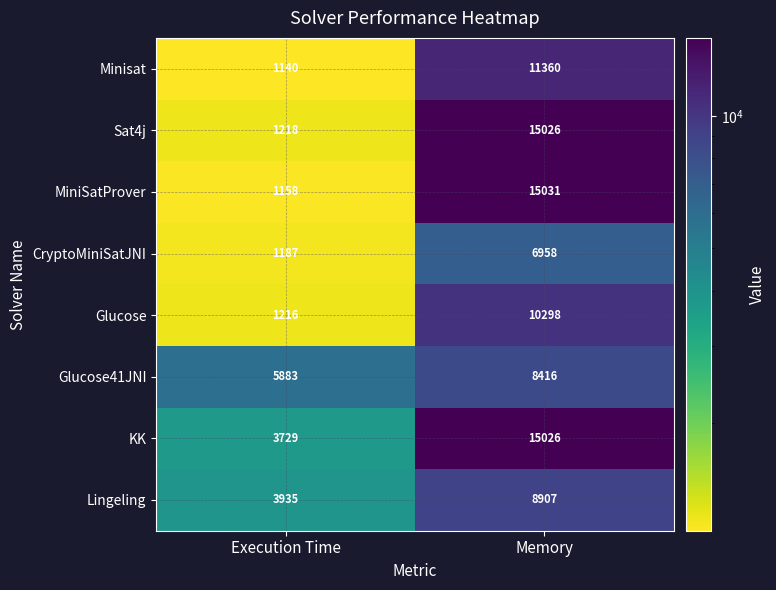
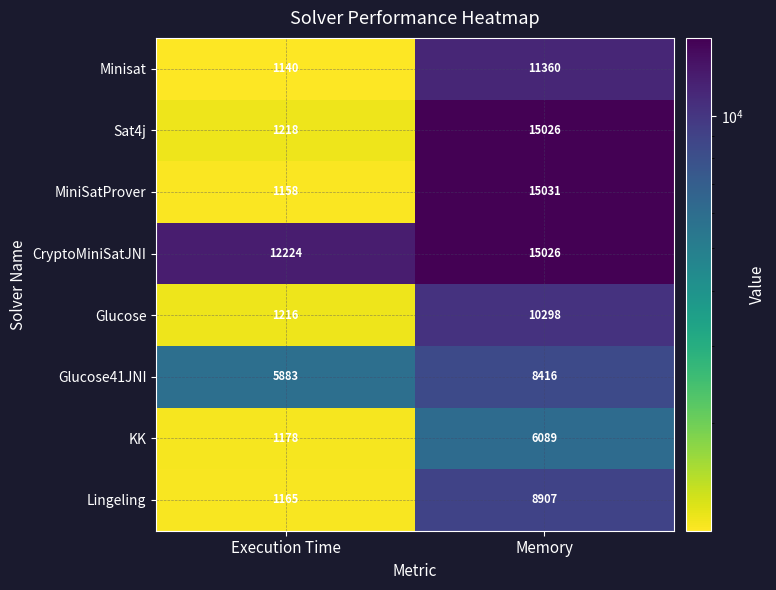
  {
    "Minisat": {
      "Execution Time": 1140,
      "Memory": 11360
    },
    "Sat4j": {
      "Execution Time": 1218,
      "Memory": 15026
    },
    "MiniSatProver": {
      "Execution Time": 1158,
      "Memory": 15031
    },
    "CryptoMiniSatJNI": {
-     "Execution Time": 1187,
-     "Memory": 6958
+     "Execution Time": 12224,
+     "Memory": 15026
    },
    "Glucose": {
      "Execution Time": 1216,
      "Memory": 10298
    },
    "Glucose41JNI": {
      "Execution Time": 5883,
      "Memory": 8416
    },
    "KK": {
-     "Execution Time": 3729,
-     "Memory": 15026
+     "Execution Time": 1178,
+     "Memory": 6089
    },
    "Lingeling": {
-     "Execution Time": 3935,
+     "Execution Time": 1165,
      "Memory": 8907
    }
  }
